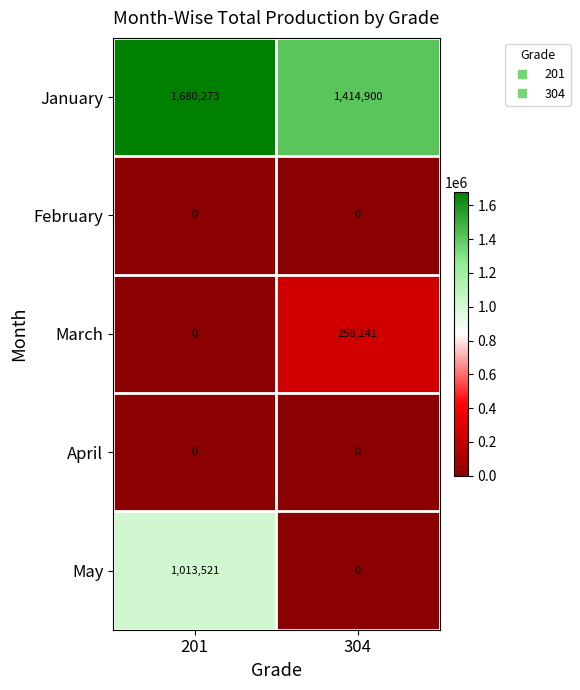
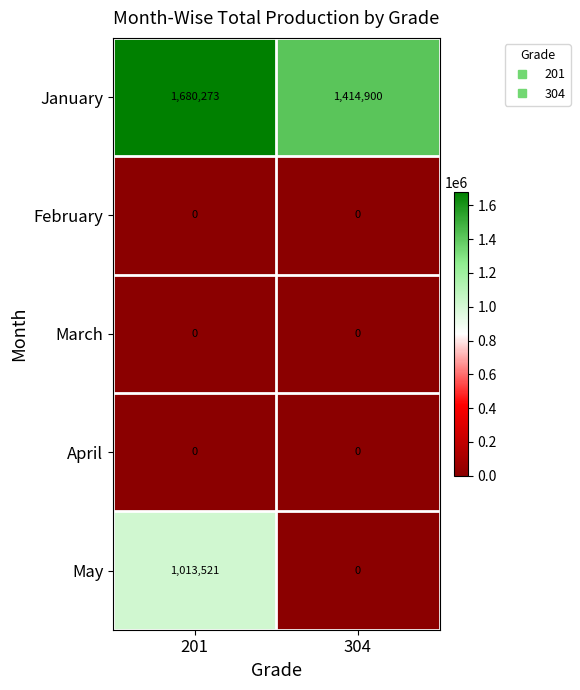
  {
    "January": {
      "201": "1,680,273",
      "304": "1,414,900"
    },
    "February": {
      "201": "0",
      "304": "0"
    },
    "March": {
      "201": "0",
-     "304": "258,141"
+     "304": "0"
    },
    "April": {
      "201": "0",
      "304": "0"
    },
    "May": {
      "201": "1,013,521",
      "304": "0"
    }
  }
